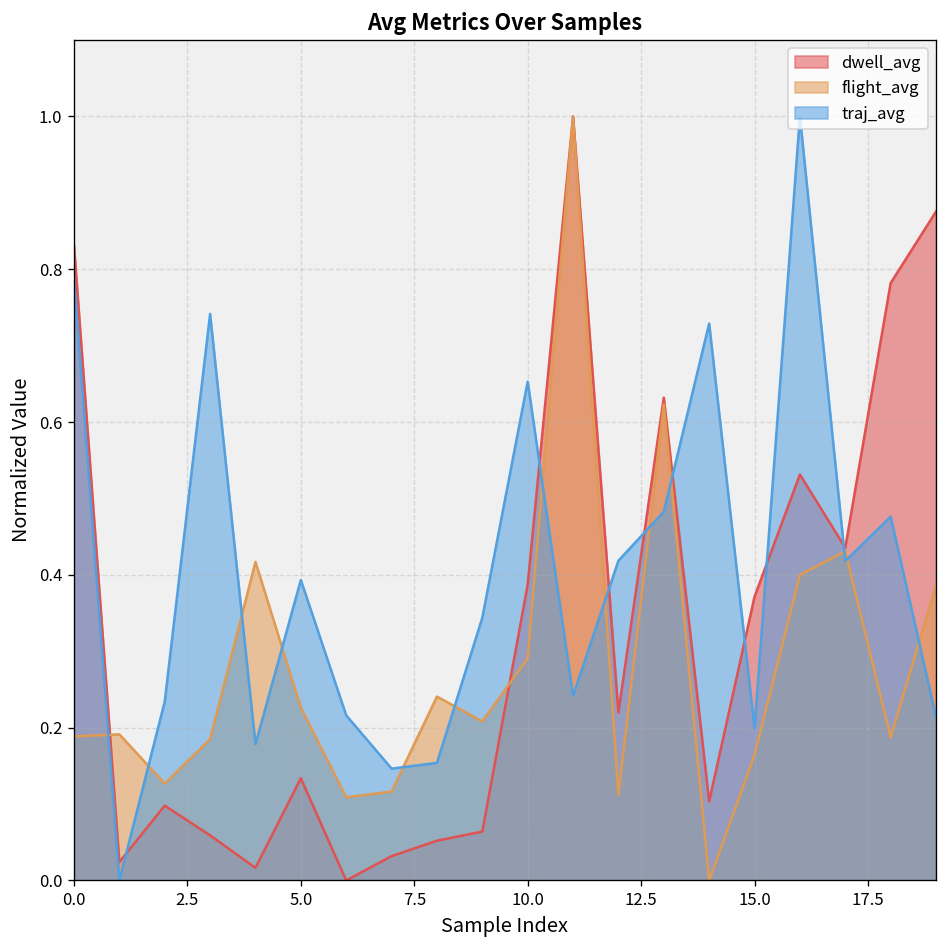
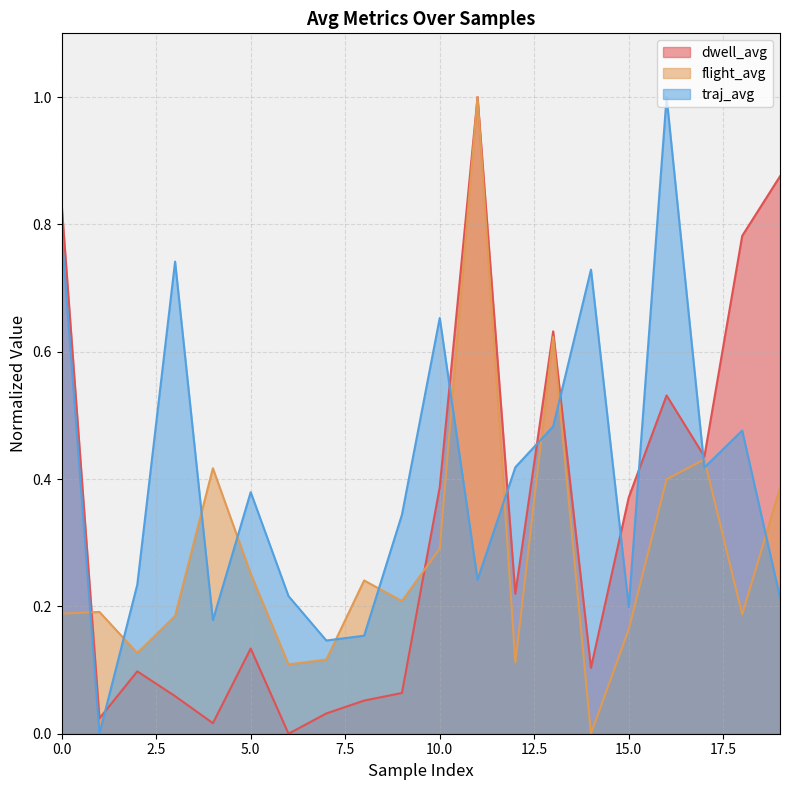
  {
    "dwell_avg": {
      "0.0": 0.83,
      "5.0": 0.13,
      "10.0": 0.39,
      "15.0": 0.37
    },
    "flight_avg": {
      "0.0": 0.19,
-     "5.0": 0.23,
+     "5.0": 0.25,
      "10.0": 0.29,
      "15.0": 0.16
    },
    "traj_avg": {
      "0.0": 0.79,
-     "5.0": 0.39,
+     "5.0": 0.38,
      "10.0": 0.65,
      "15.0": 0.20
    }
  }
